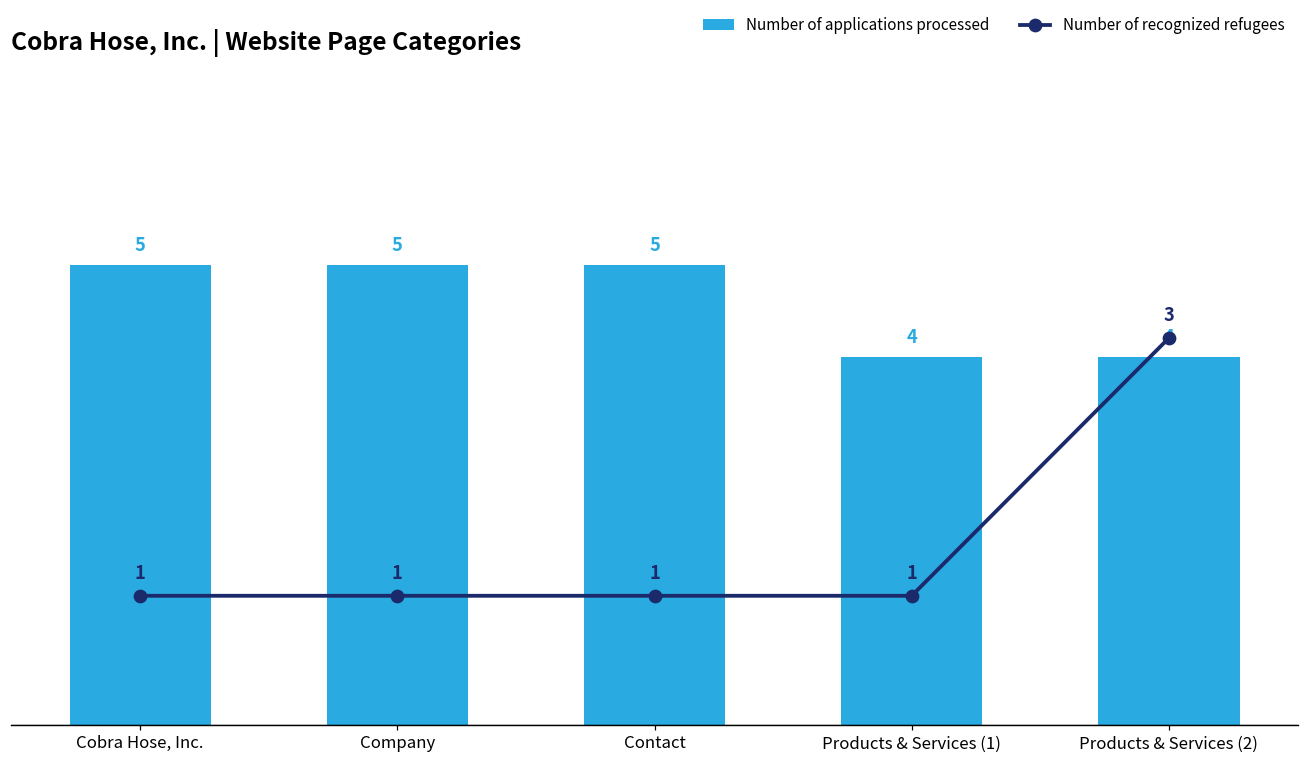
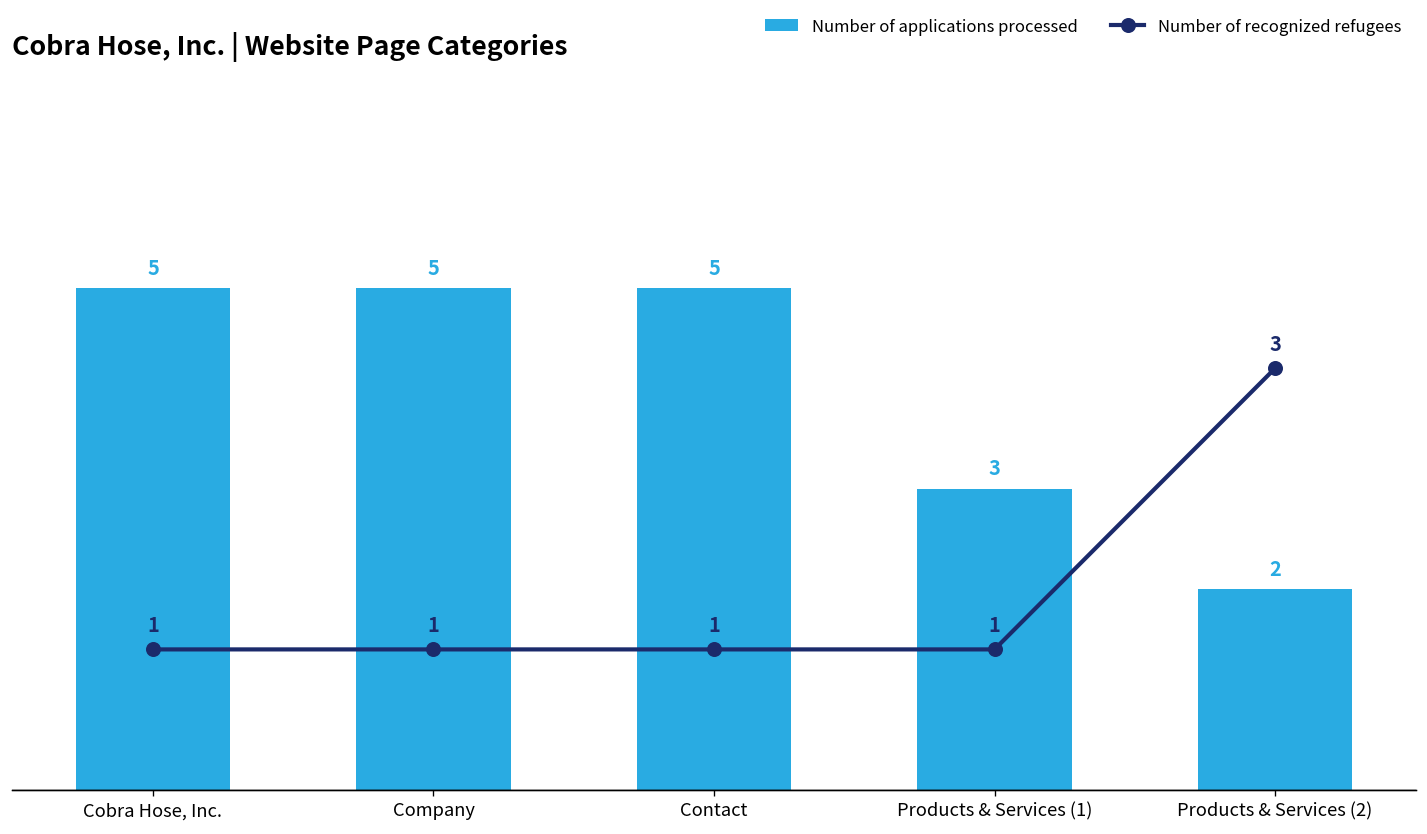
  {
    "Number of applications processed": {
      "Cobra Hose, Inc.": 5,
      "Company": 5,
      "Contact": 5,
-     "Products & Services (1)": 4,
-     "Products & Services (2)": 4
+     "Products & Services (1)": 3,
+     "Products & Services (2)": 2
    },
    "Number of recognized refugees": {
      "Cobra Hose, Inc.": 1,
      "Company": 1,
      "Contact": 1,
      "Products & Services (1)": 1,
      "Products & Services (2)": 3
    }
  }
